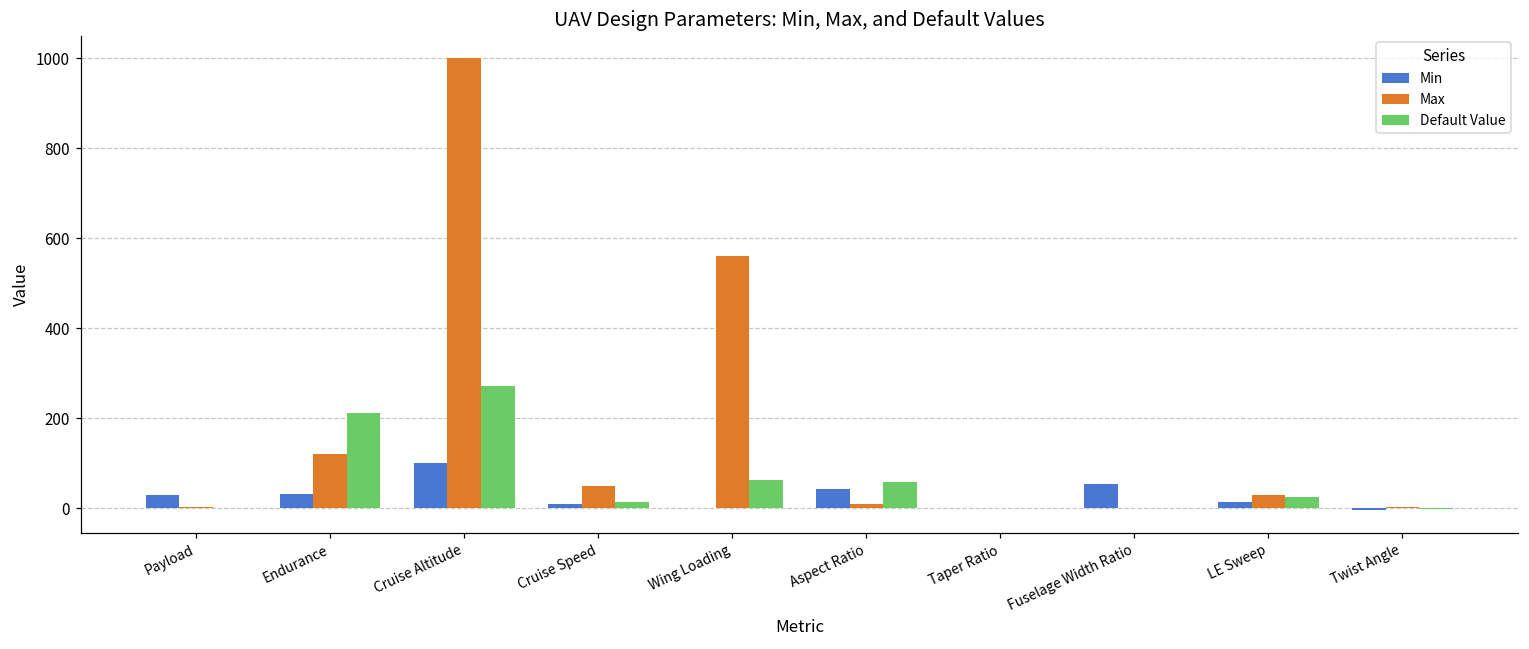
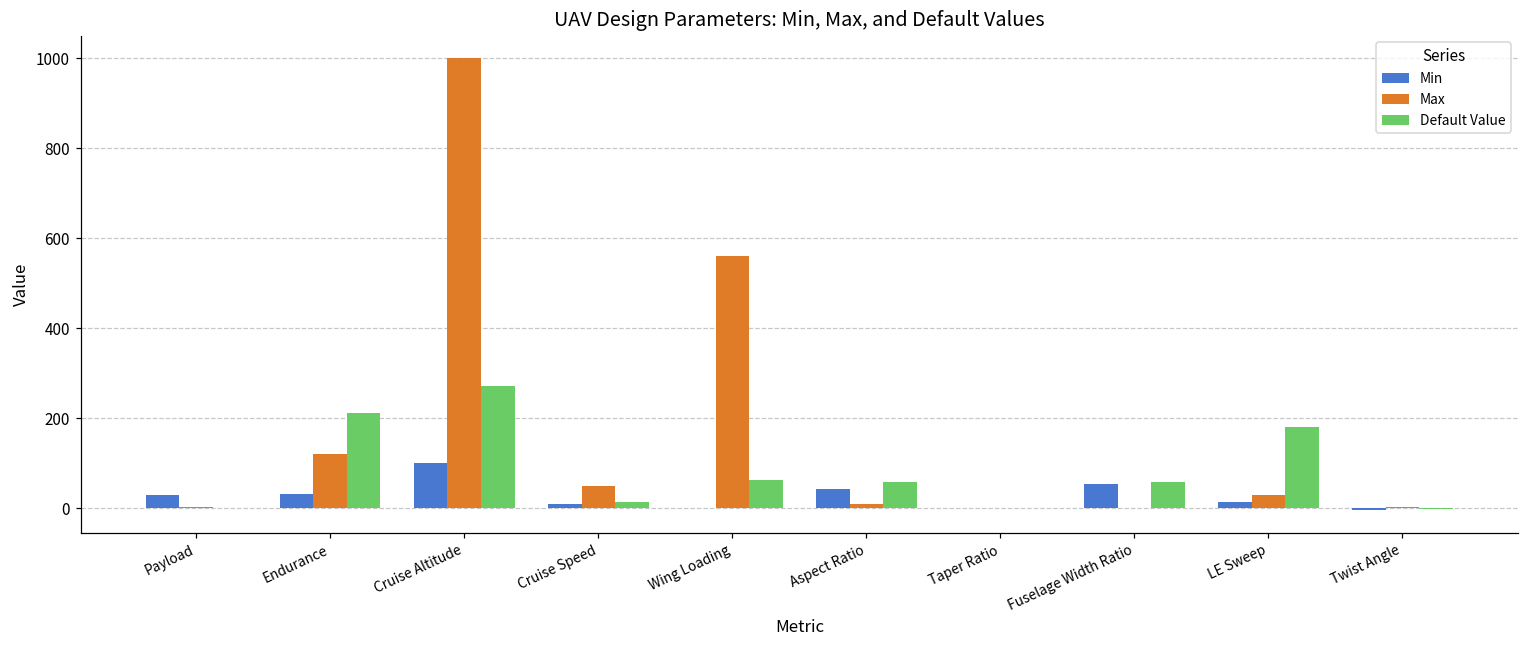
  {
    "Min": {
      "Payload": 30,
      "Endurance": 30,
      "Cruise Altitude": 100,
      "Cruise Speed": 10,
      "Aspect Ratio": 40,
      "Fuselage Width Ratio": 50,
      "LE Sweep": 20
    },
    "Max": {
      "Endurance": 120,
      "Cruise Altitude": 1000,
      "Cruise Speed": 50,
      "Wing Loading": 560,
      "Aspect Ratio": 10,
      "LE Sweep": 30
    },
    "Default Value": {
      "Endurance": 210,
      "Cruise Altitude": 270,
      "Cruise Speed": 20,
      "Wing Loading": 60,
      "Aspect Ratio": 60,
-     "Fuselage Width Ratio": 0,
-     "LE Sweep": 30
+     "Fuselage Width Ratio": 60,
+     "LE Sweep": 180
    }
  }
